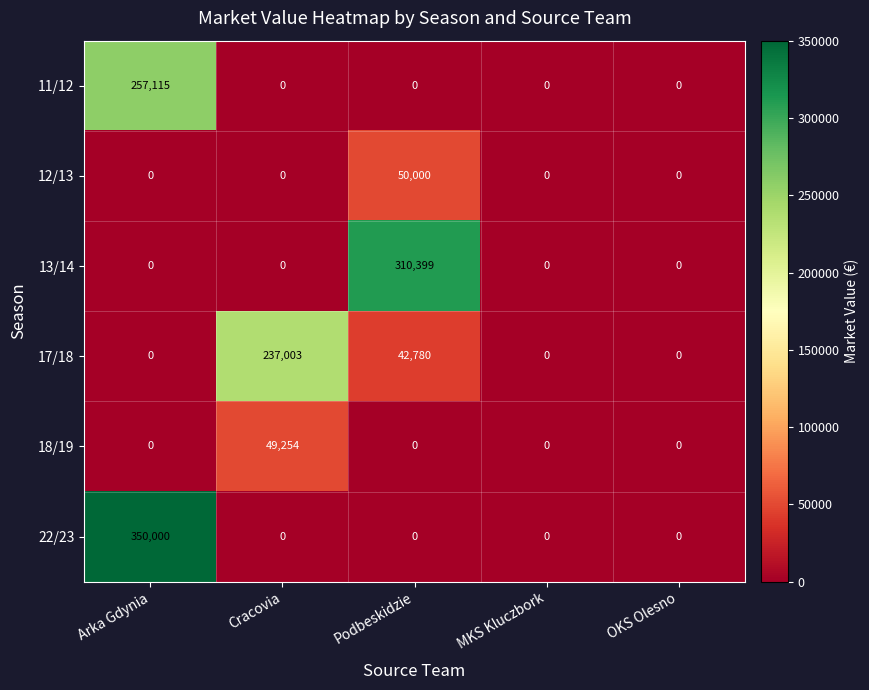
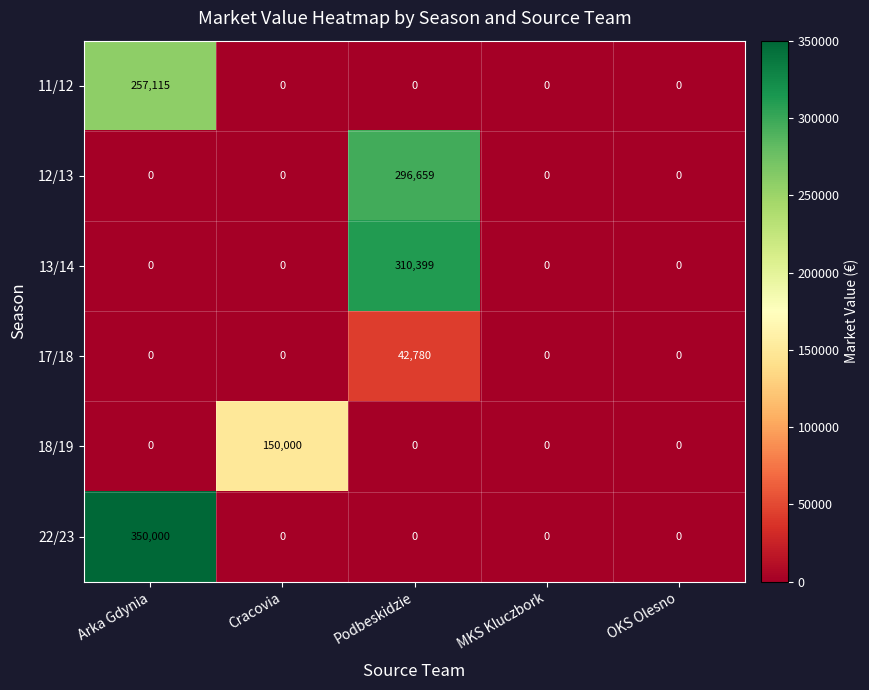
  {
    "11/12": {
      "Arka Gdynia": "257,115",
      "Cracovia": "0",
      "Podbeskidzie": "0",
      "MKS Kluczbork": "0",
      "OKS Olesno": "0"
    },
    "12/13": {
      "Arka Gdynia": "0",
      "Cracovia": "0",
-     "Podbeskidzie": "50,000",
+     "Podbeskidzie": "296,659",
      "MKS Kluczbork": "0",
      "OKS Olesno": "0"
    },
    "13/14": {
      "Arka Gdynia": "0",
      "Cracovia": "0",
      "Podbeskidzie": "310,399",
      "MKS Kluczbork": "0",
      "OKS Olesno": "0"
    },
    "17/18": {
      "Arka Gdynia": "0",
-     "Cracovia": "237,003",
+     "Cracovia": "0",
      "Podbeskidzie": "42,780",
      "MKS Kluczbork": "0",
      "OKS Olesno": "0"
    },
    "18/19": {
      "Arka Gdynia": "0",
-     "Cracovia": "49,254",
+     "Cracovia": "150,000",
      "Podbeskidzie": "0",
      "MKS Kluczbork": "0",
      "OKS Olesno": "0"
    },
    "22/23": {
      "Arka Gdynia": "350,000",
      "Cracovia": "0",
      "Podbeskidzie": "0",
      "MKS Kluczbork": "0",
      "OKS Olesno": "0"
    }
  }
